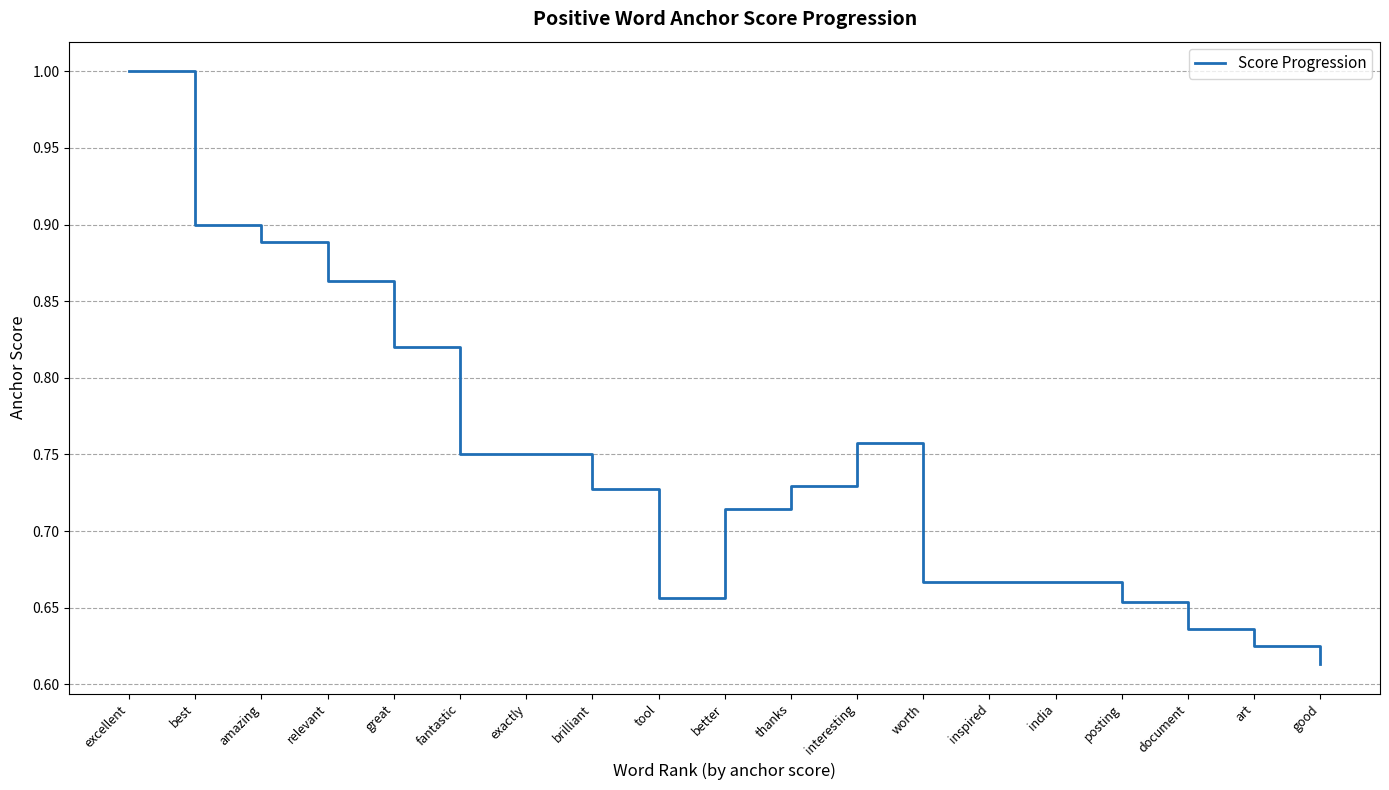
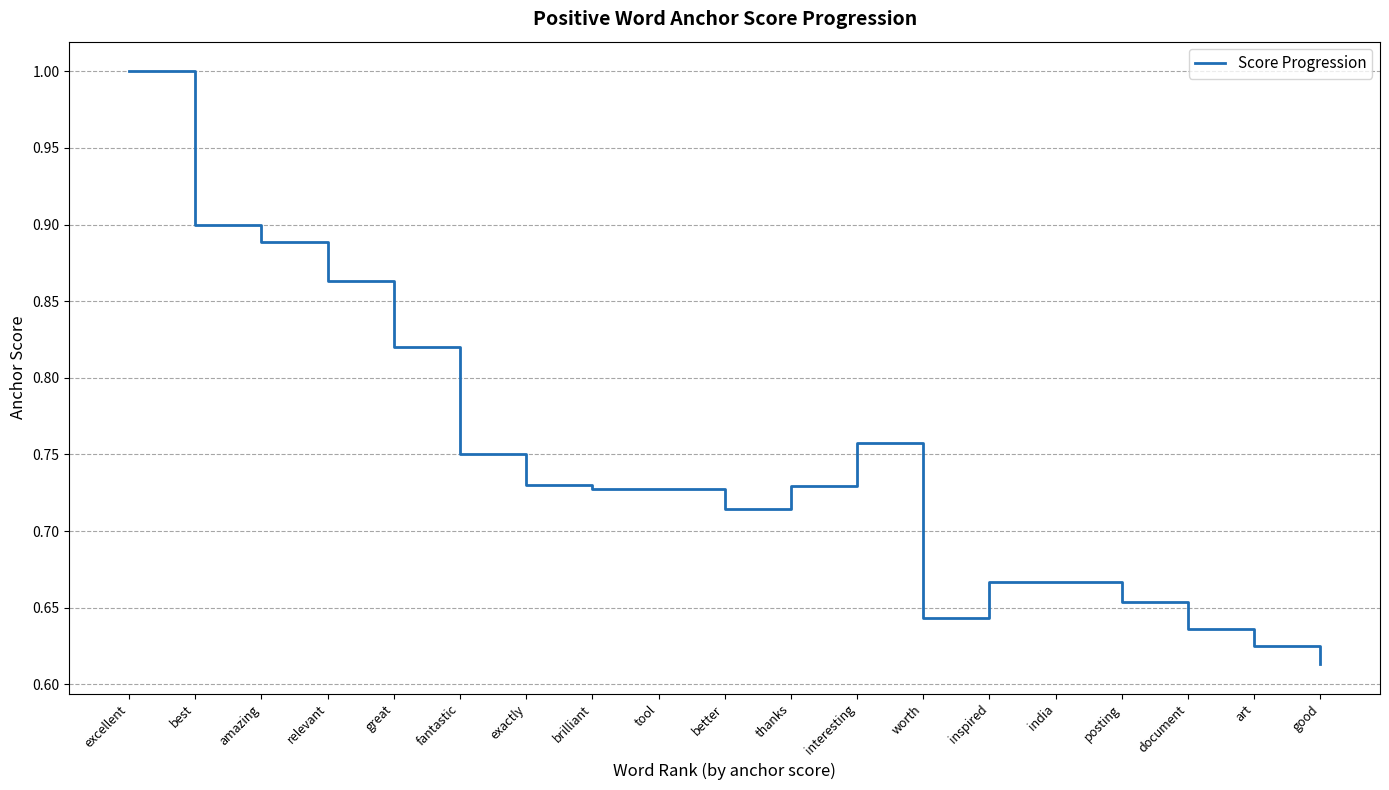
  {
    "excellent": 1.000,
    "best": 0.900,
    "amazing": 0.889,
    "relevant": 0.863,
    "great": 0.820,
    "fantastic": 0.750,
-   "exactly": 0.75,
+   "exactly": 0.73,
    "brilliant": 0.727,
-   "tool": 0.656,
+   "tool": 0.727,
    "better": 0.714,
    "thanks": 0.730,
    "interesting": 0.757,
-   "worth": 0.667,
+   "worth": 0.643,
    "inspired": 0.667,
    "india": 0.667,
    "posting": 0.654,
    "document": 0.636,
    "art": 0.625,
    "good": 0.613
  }
